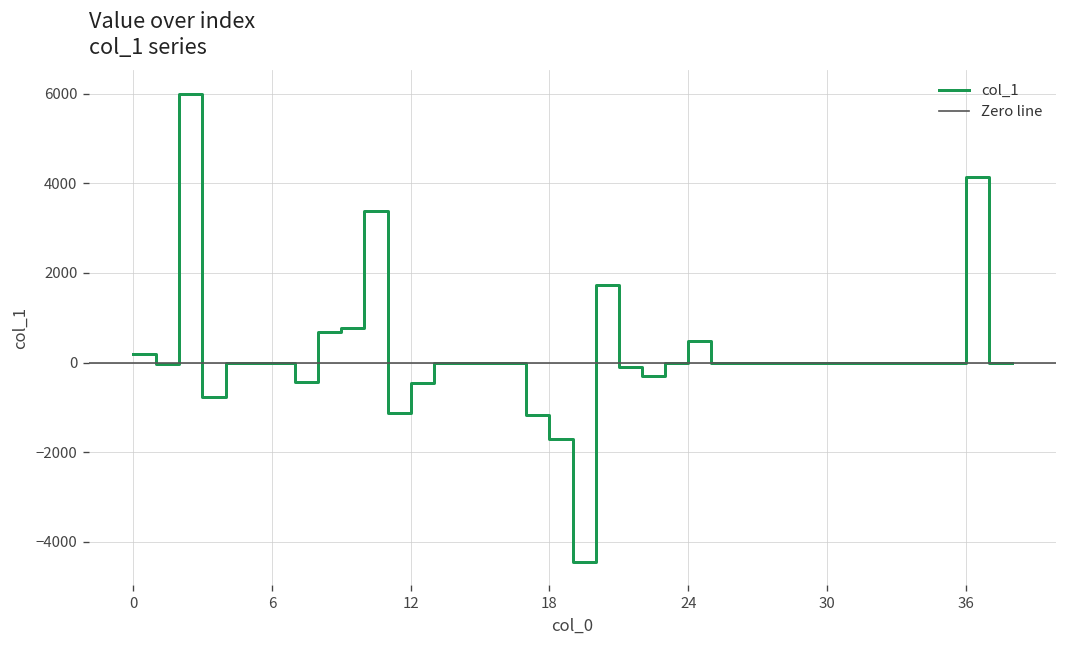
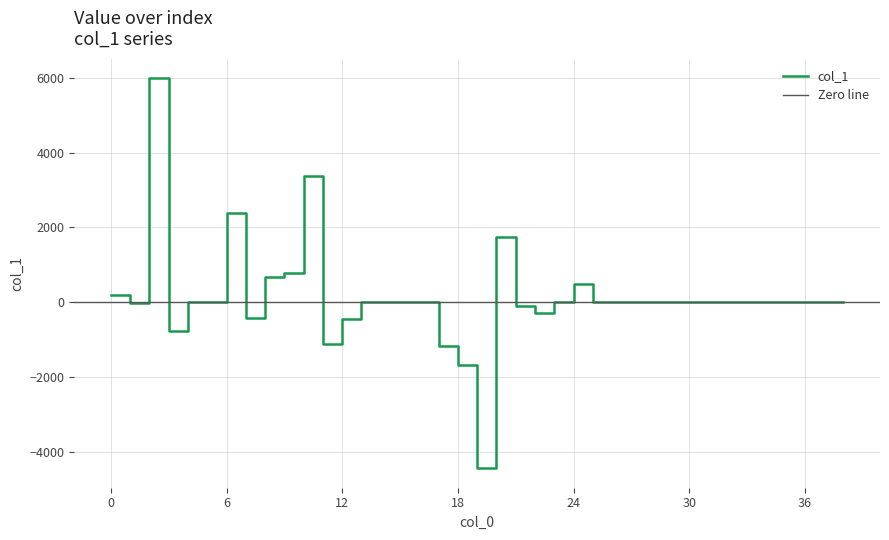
  {
    "0": 200,
-   "6": 0,
+   "6": 2400,
    "12": -500,
    "18": -1700,
    "24": 500,
    "30": 0,
-   "36": 4100
+   "36": 0
  }
